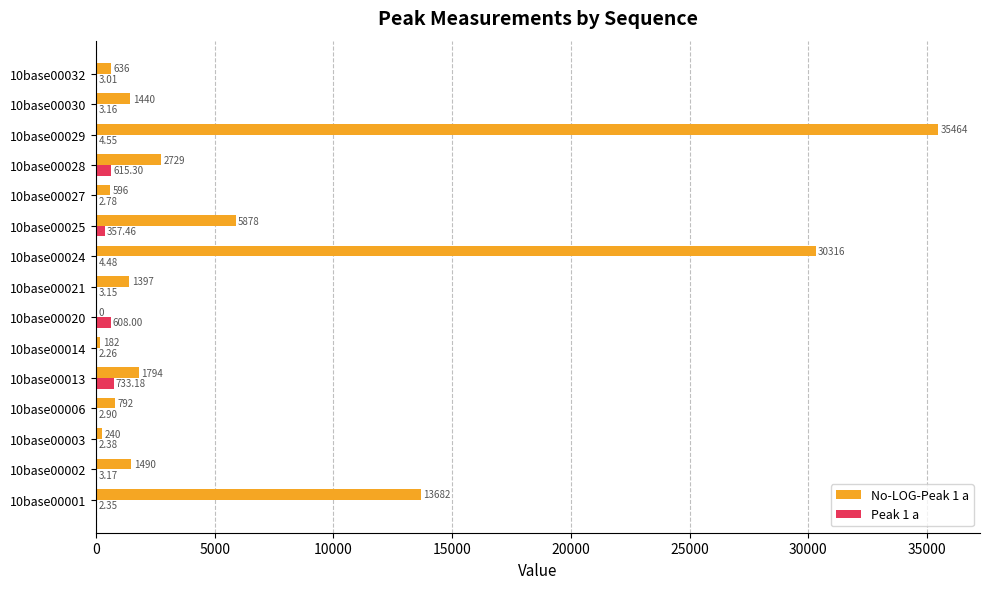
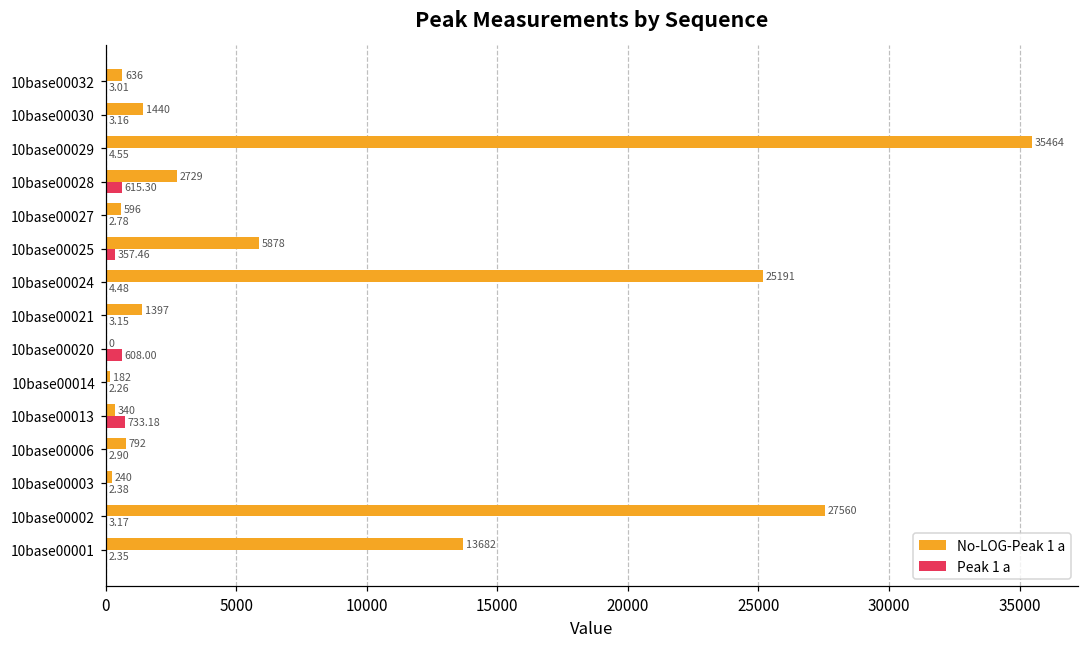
  {
    "No-LOG-Peak 1 a": {
      "10base00032": 636,
      "10base00030": 1440,
      "10base00029": 35464,
      "10base00028": 2729,
      "10base00027": 596,
      "10base00025": 5878,
-     "10base00024": 30316,
+     "10base00024": 25191,
      "10base00021": 1397,
      "10base00020": 0,
      "10base00014": 182,
-     "10base00013": 1794,
+     "10base00013": 340,
      "10base00006": 792,
      "10base00003": 240,
-     "10base00002": 1490,
+     "10base00002": 27560,
      "10base00001": 13682
    },
    "Peak 1 a": {
      "10base00032": 3.01,
      "10base00030": 3.16,
      "10base00029": 4.55,
      "10base00028": 615.30,
      "10base00027": 2.78,
      "10base00025": 357.46,
      "10base00024": 4.48,
      "10base00021": 3.15,
      "10base00020": 608.00,
      "10base00014": 2.26,
      "10base00013": 733.18,
      "10base00006": 2.90,
      "10base00003": 2.38,
      "10base00002": 3.17,
      "10base00001": 2.35
    }
  }
